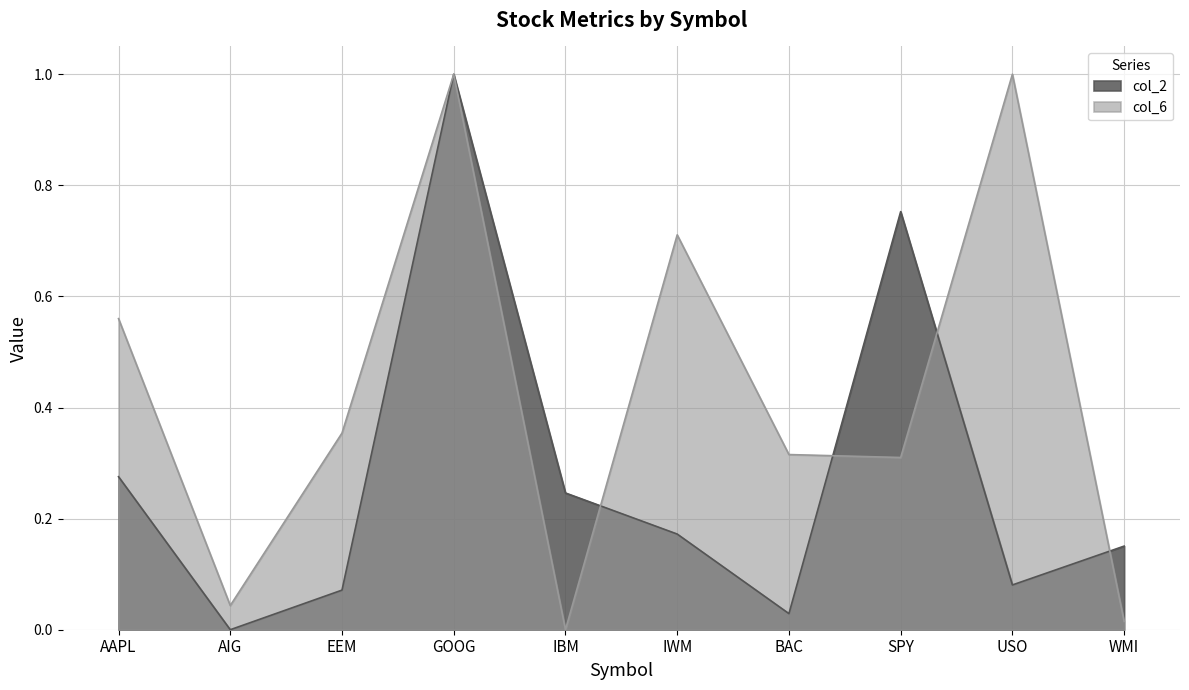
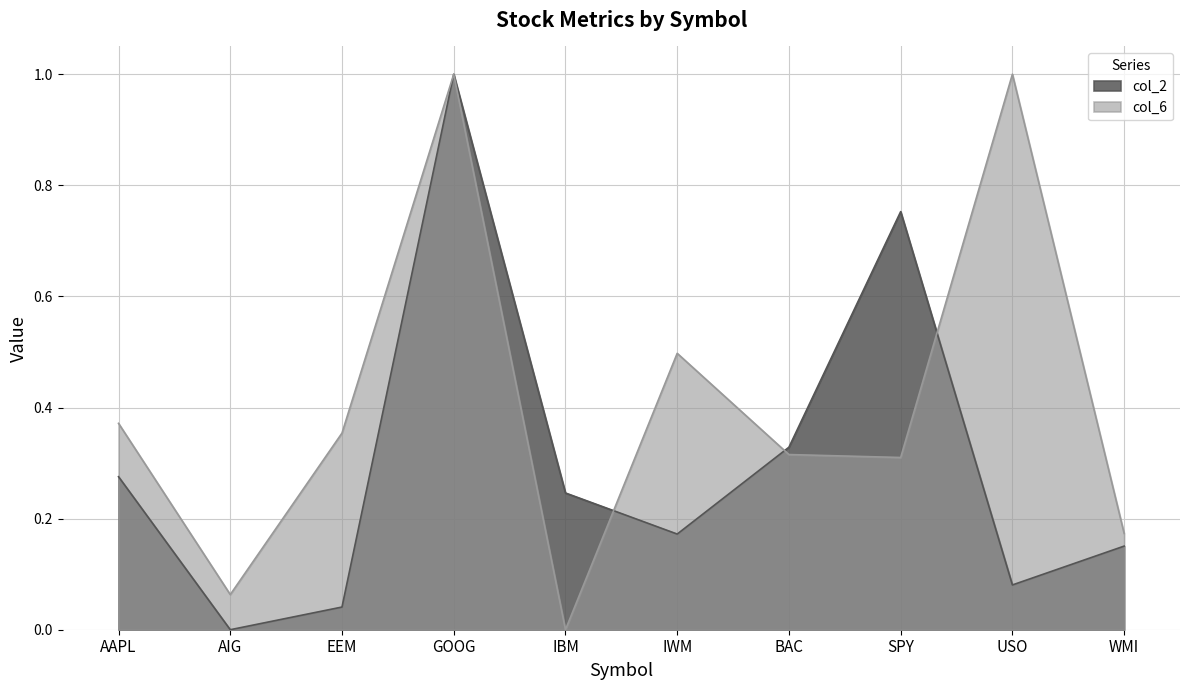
  {
    "col_2": {
      "AAPL": 0.28,
      "AIG": 0.00,
-     "EEM": 0.07,
+     "EEM": 0.04,
      "IBM": 0.25,
      "IWM": 0.17,
-     "BAC": 0.03,
+     "BAC": 0.33,
      "SPY": 0.75,
      "USO": 0.08,
      "WMI": 0.15
    },
    "col_6": {
-     "AAPL": 0.56,
-     "AIG": 0.04,
+     "AAPL": 0.37,
+     "AIG": 0.06,
      "EEM": 0.35,
      "IBM": 0.00,
-     "IWM": 0.71,
+     "IWM": 0.50,
      "BAC": 0.32,
      "SPY": 0.31,
      "USO": 1.00,
-     "WMI": 0.01
+     "WMI": 0.17
    }
  }
